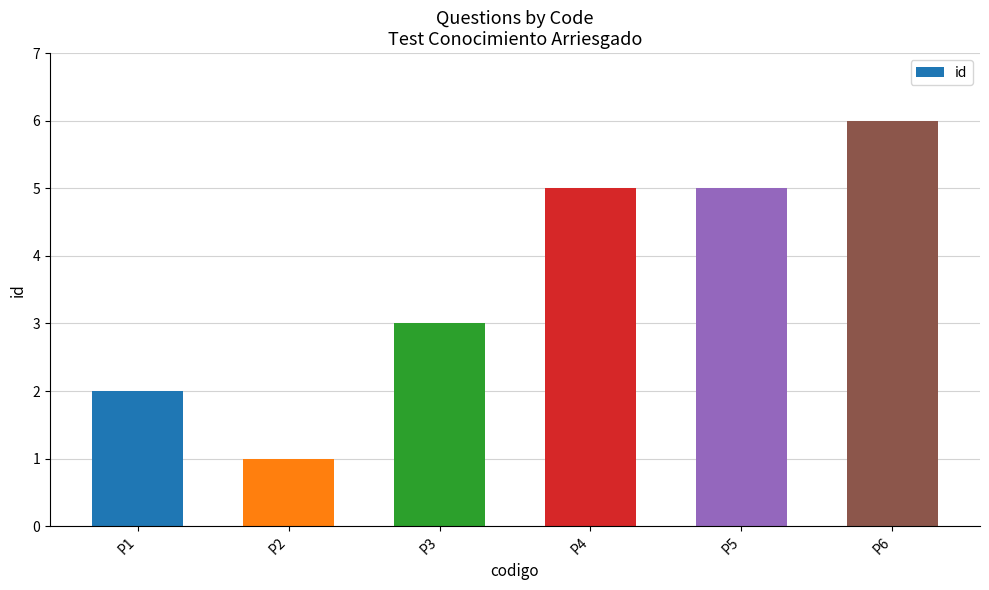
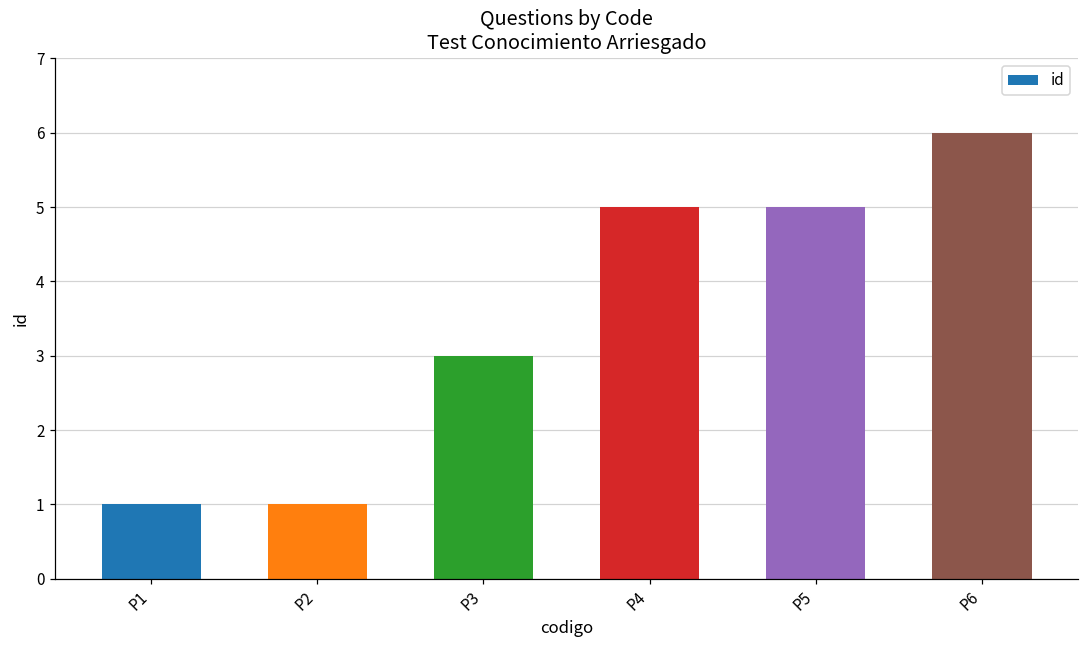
  {
-   "P1": 2,
+   "P1": 1,
    "P2": 1,
    "P3": 3,
    "P4": 5,
    "P5": 5,
    "P6": 6
  }
